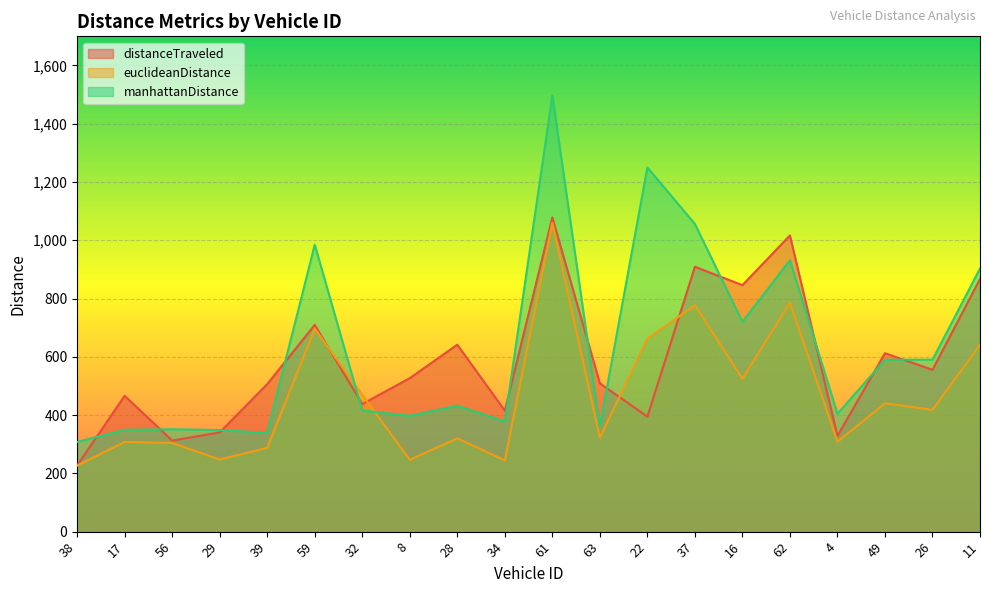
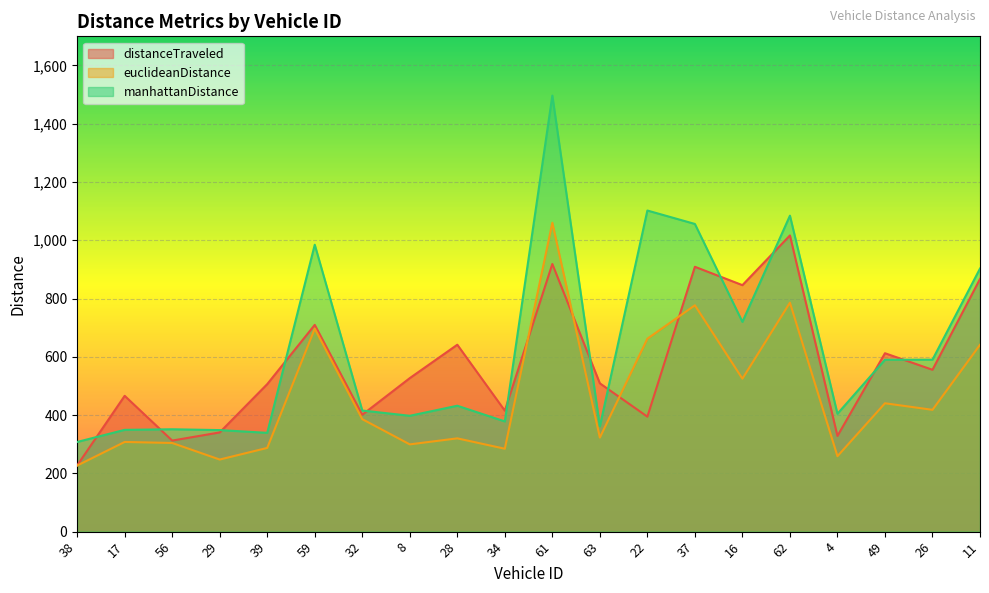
  {
    "distanceTraveled": {
      "17": "470",
      "39": "510",
      "59": "710",
-     "32": "440",
+     "32": "400",
      "8": "530",
      "28": "640",
      "34": "420",
-     "61": "1,080",
+     "61": "920",
      "63": "510",
      "22": "390",
      "37": "910",
      "16": "850",
      "62": "1,020",
      "4": "330",
      "49": "610",
      "26": "560",
      "11": "870"
    },
    "euclideanDistance": {
      "17": "310",
      "29": "250",
      "39": "290",
      "59": "700",
-     "32": "470",
-     "8": "250",
+     "32": "390",
+     "8": "300",
      "28": "320",
-     "34": "240",
+     "34": "280",
      "61": "1,060",
      "63": "320",
      "22": "660",
      "37": "780",
      "16": "520",
      "62": "790",
-     "4": "310",
+     "4": "260",
      "49": "440",
      "26": "420",
      "11": "640"
    },
    "manhattanDistance": {
      "38": "310",
      "17": "350",
      "56": "350",
      "39": "340",
      "59": "980",
      "32": "420",
      "8": "400",
      "28": "430",
      "34": "380",
      "61": "1,500",
      "63": "360",
-     "22": "1,250",
+     "22": "1,100",
      "37": "1,060",
      "16": "720",
-     "62": "930",
+     "62": "1,080",
      "4": "400",
      "49": "590",
      "26": "590",
      "11": "900"
    }
  }
